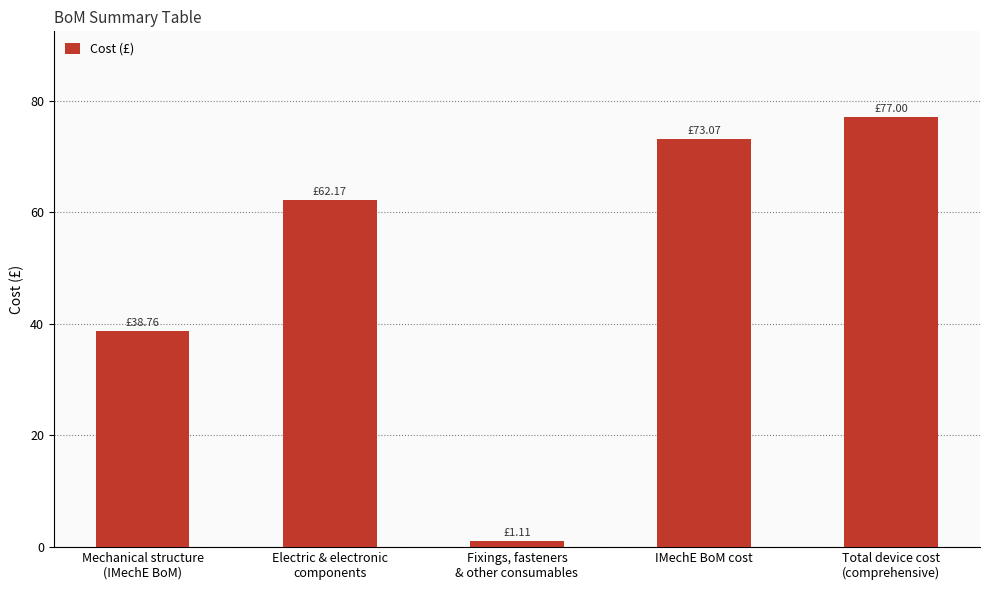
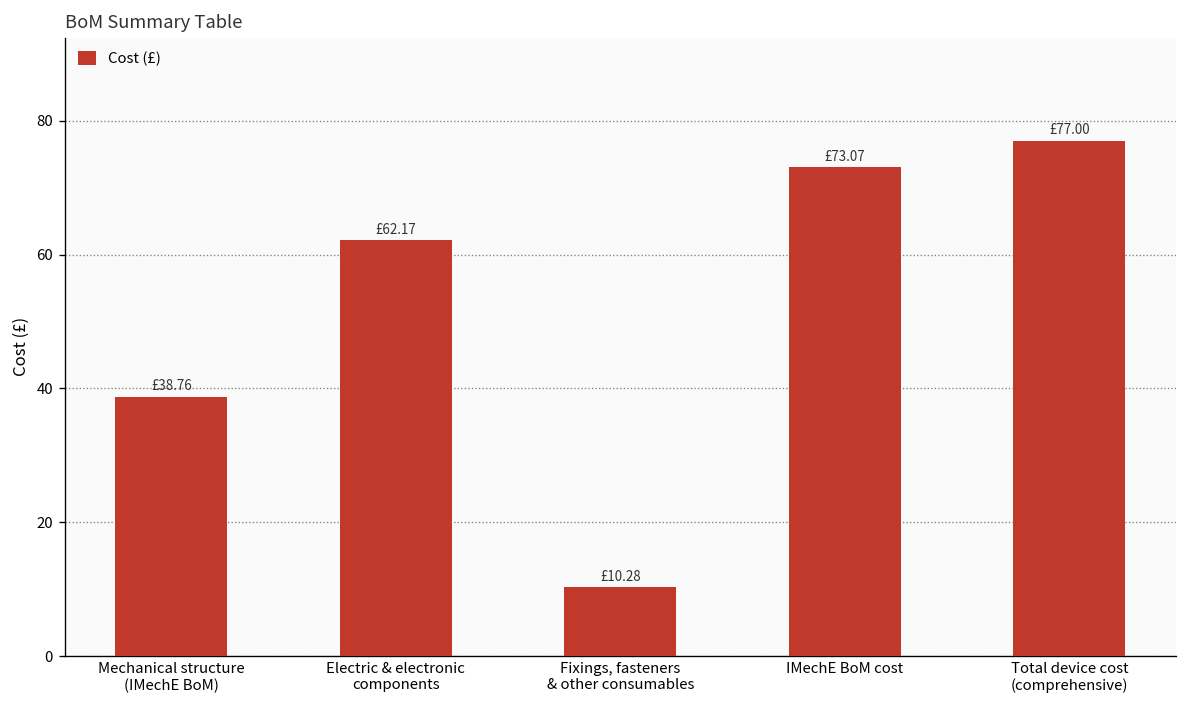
  {
    "Mechanical structure (IMechE BoM)": "£38.76",
    "Electric & electronic components": "£62.17",
-   "Fixings, fasteners & other consumables": "£1.11",
+   "Fixings, fasteners & other consumables": "£10.28",
    "IMechE BoM cost": "£73.07",
    "Total device cost (comprehensive)": "£77.00"
  }
